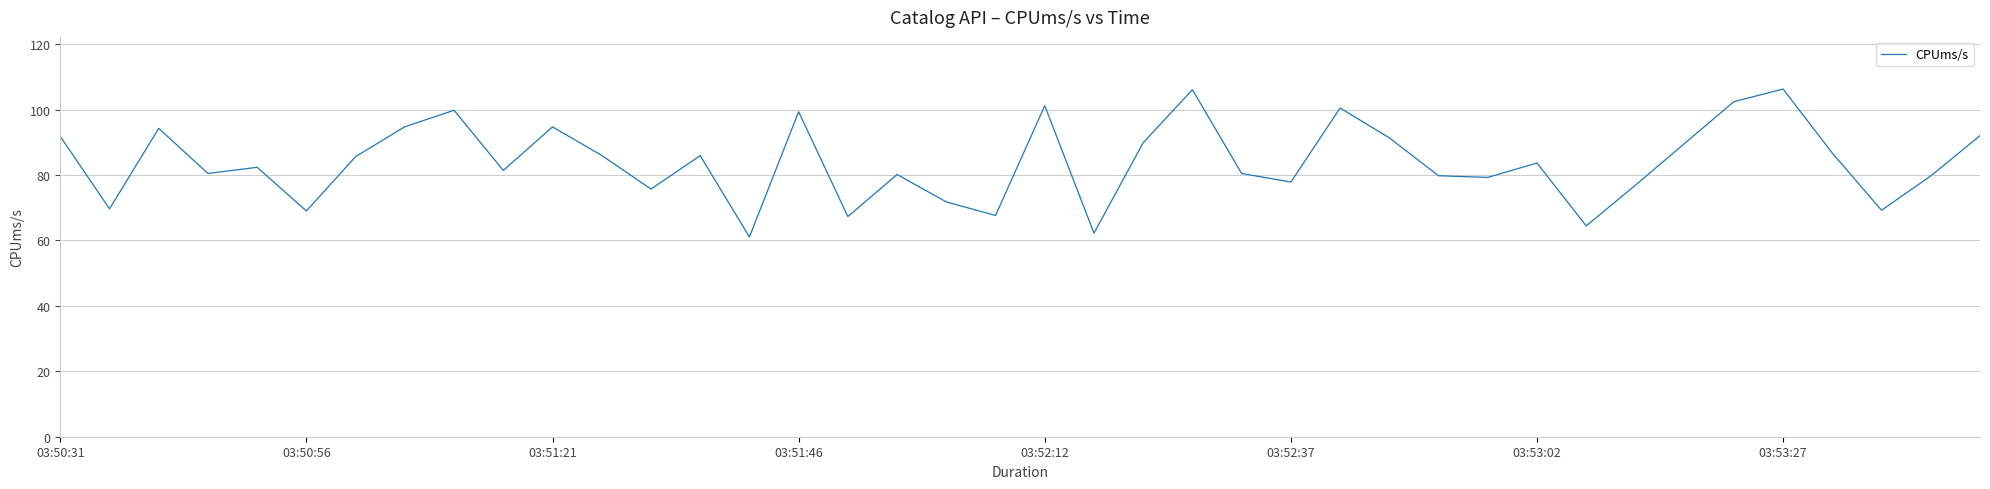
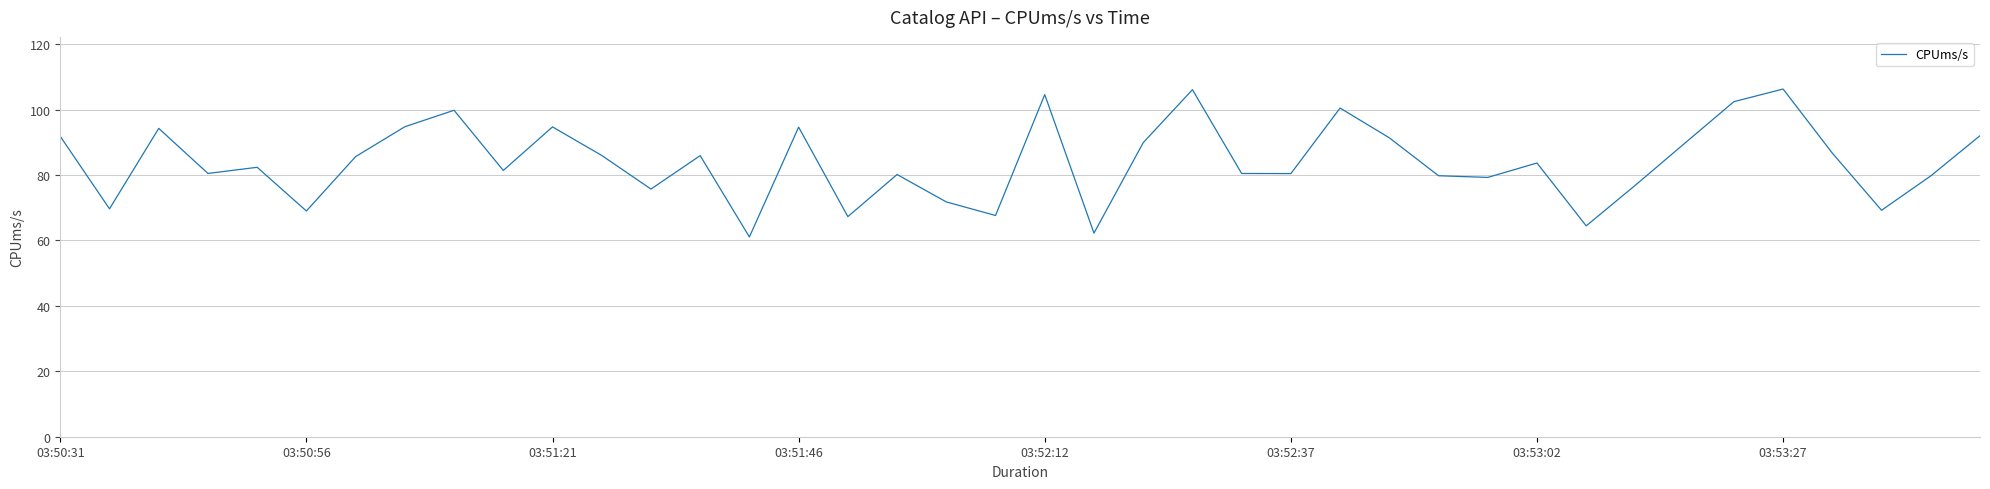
  {
    "03:50:31": 92,
    "03:50:56": 69,
    "03:51:21": 95,
-   "03:51:46": 99,
-   "03:52:12": 101,
-   "03:52:37": 78,
+   "03:51:46": 95,
+   "03:52:12": 105,
+   "03:52:37": 80,
    "03:53:02": 84,
    "03:53:27": 106
  }
